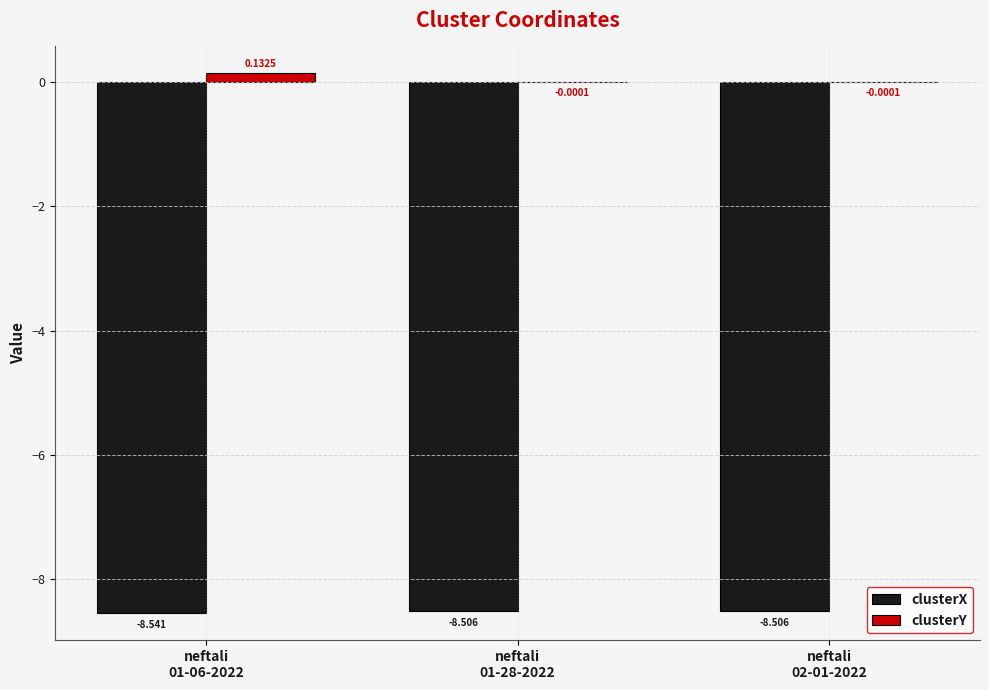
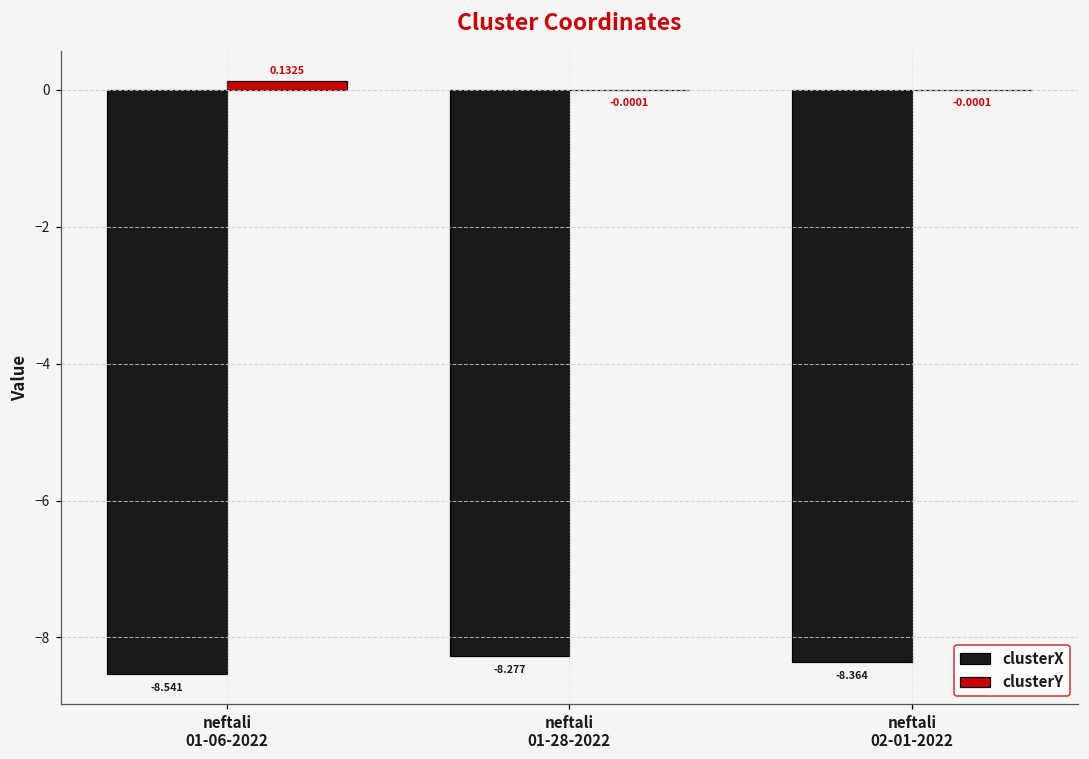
  {
    "clusterX": {
      "neftali 01-06-2022": -8.541,
-     "neftali 01-28-2022": -8.506,
-     "neftali 02-01-2022": -8.506
+     "neftali 01-28-2022": -8.277,
+     "neftali 02-01-2022": -8.364
    },
    "clusterY": {
      "neftali 01-06-2022": 0.1325,
      "neftali 01-28-2022": -0.0001,
      "neftali 02-01-2022": -0.0001
    }
  }
